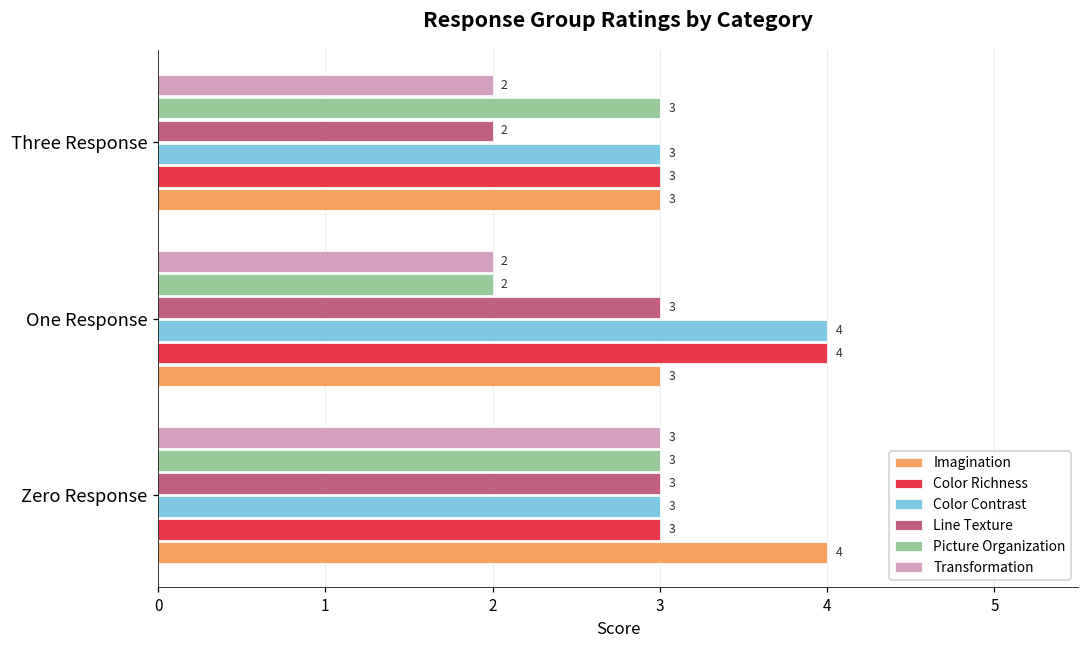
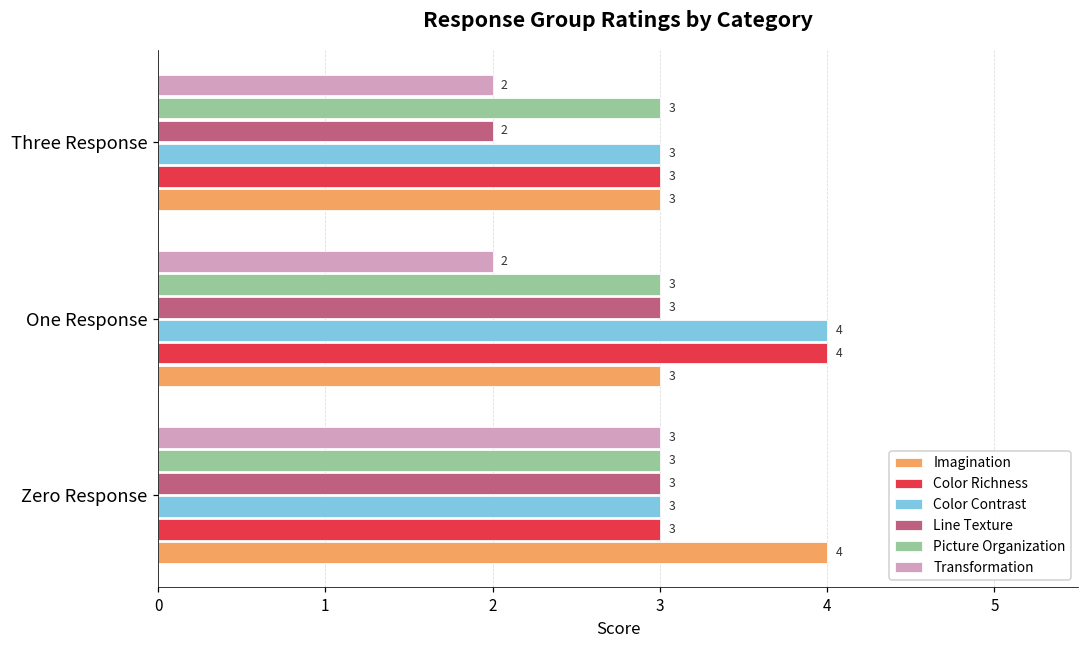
  {
    "Imagination": {
      "Three Response": 3,
      "One Response": 3,
      "Zero Response": 4
    },
    "Color Richness": {
      "Three Response": 3,
      "One Response": 4,
      "Zero Response": 3
    },
    "Color Contrast": {
      "Three Response": 3,
      "One Response": 4,
      "Zero Response": 3
    },
    "Line Texture": {
      "Three Response": 2,
      "One Response": 3,
      "Zero Response": 3
    },
    "Picture Organization": {
      "Three Response": 3,
-     "One Response": 2,
+     "One Response": 3,
      "Zero Response": 3
    },
    "Transformation": {
      "Three Response": 2,
      "One Response": 2,
      "Zero Response": 3
    }
  }
